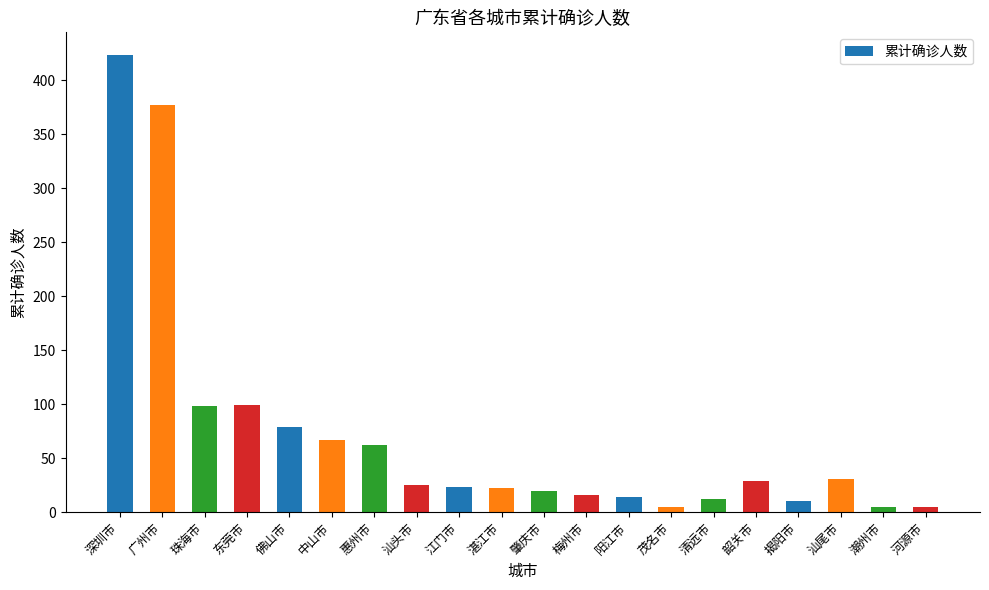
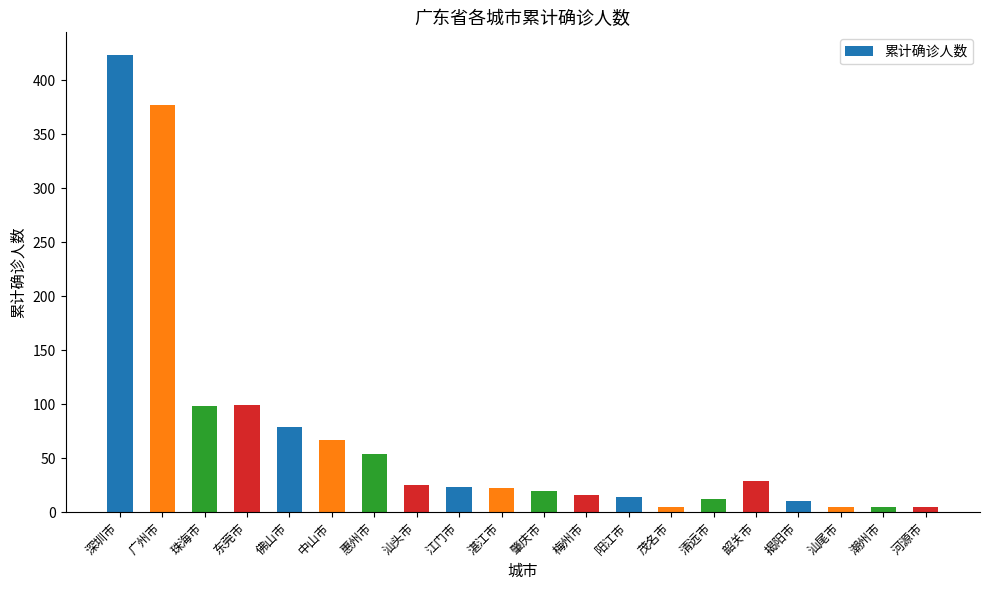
  {
    "深圳市": 423,
    "广州市": 377,
    "珠海市": 98,
    "东莞市": 99,
    "佛山市": 79,
    "中山市": 67,
-   "惠州市": 62,
+   "惠州市": 54,
    "汕头市": 25,
    "江门市": 23,
    "湛江市": 22,
    "肇庆市": 19,
    "梅州市": 16,
    "阳江市": 14,
    "茂名市": 5,
    "清远市": 12,
    "韶关市": 29,
    "揭阳市": 10,
-   "汕尾市": 31,
+   "汕尾市": 5,
    "潮州市": 5,
    "河源市": 5
  }
